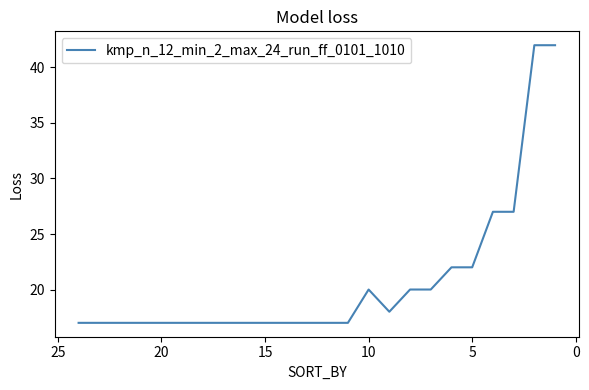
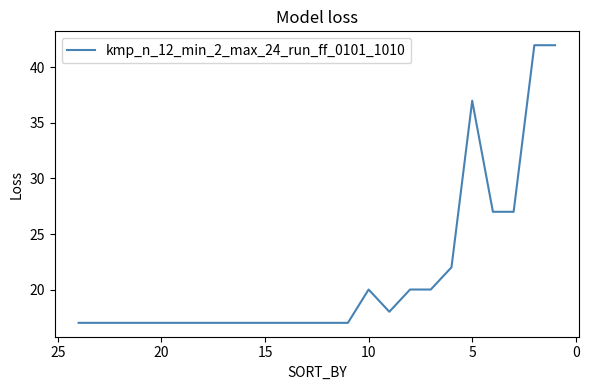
  {
    "20": 17,
    "15": 17,
    "10": 20,
-   "5": 22
+   "5": 37
  }
